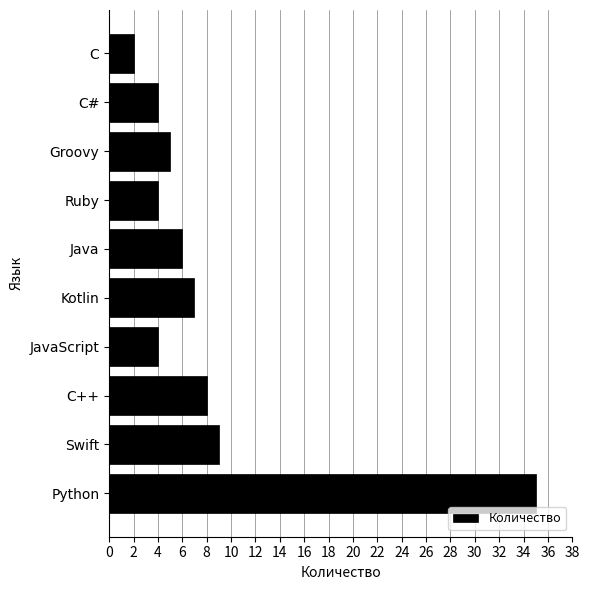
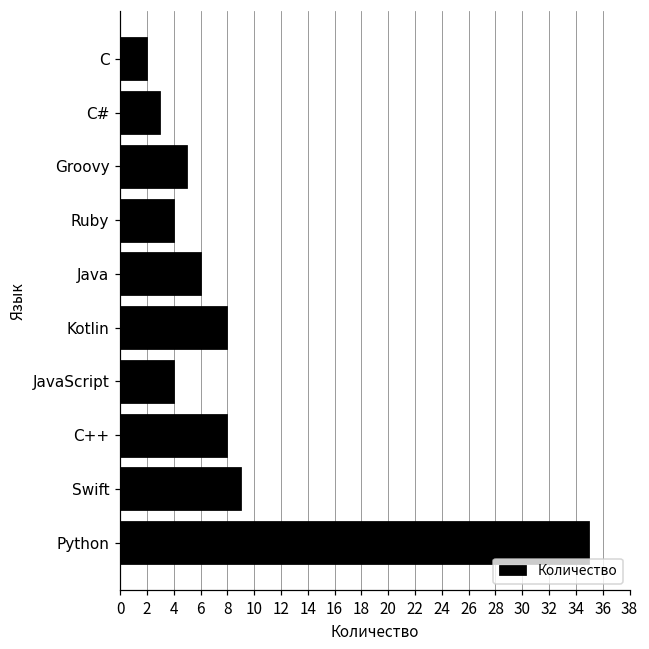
  {
    "C": 2,
-   "C#": 4,
+   "C#": 3,
    "Groovy": 5,
    "Ruby": 4,
    "Java": 6,
-   "Kotlin": 7,
+   "Kotlin": 8,
    "JavaScript": 4,
    "C++": 8,
    "Swift": 9,
    "Python": 35
  }
